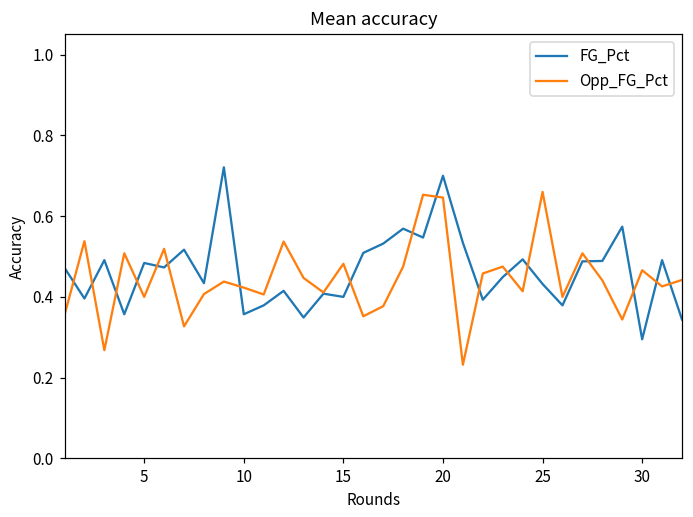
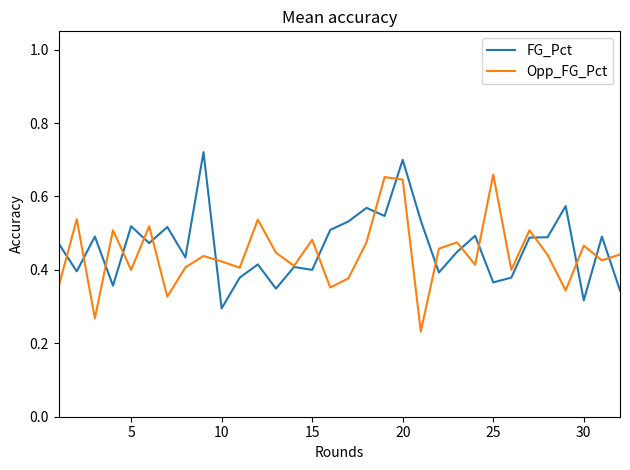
  {
    "FG_Pct": {
-     "5": 0.48,
-     "10": 0.36,
+     "5": 0.52,
+     "10": 0.30,
      "15": 0.40,
      "20": 0.70,
-     "25": 0.43,
-     "30": 0.30
+     "25": 0.37,
+     "30": 0.32
    },
    "Opp_FG_Pct": {
      "5": 0.40,
      "10": 0.42,
      "15": 0.48,
      "20": 0.65,
      "25": 0.66,
      "30": 0.47
    }
  }
